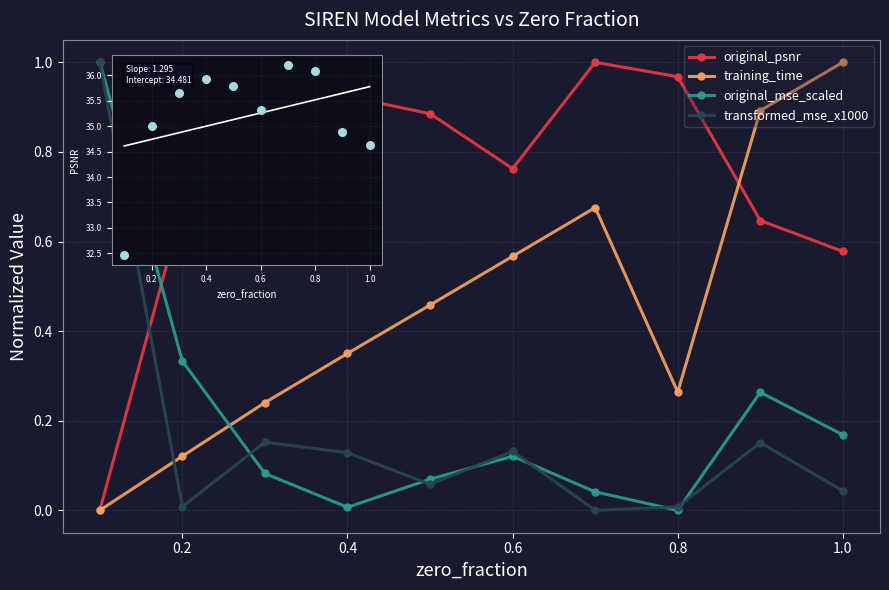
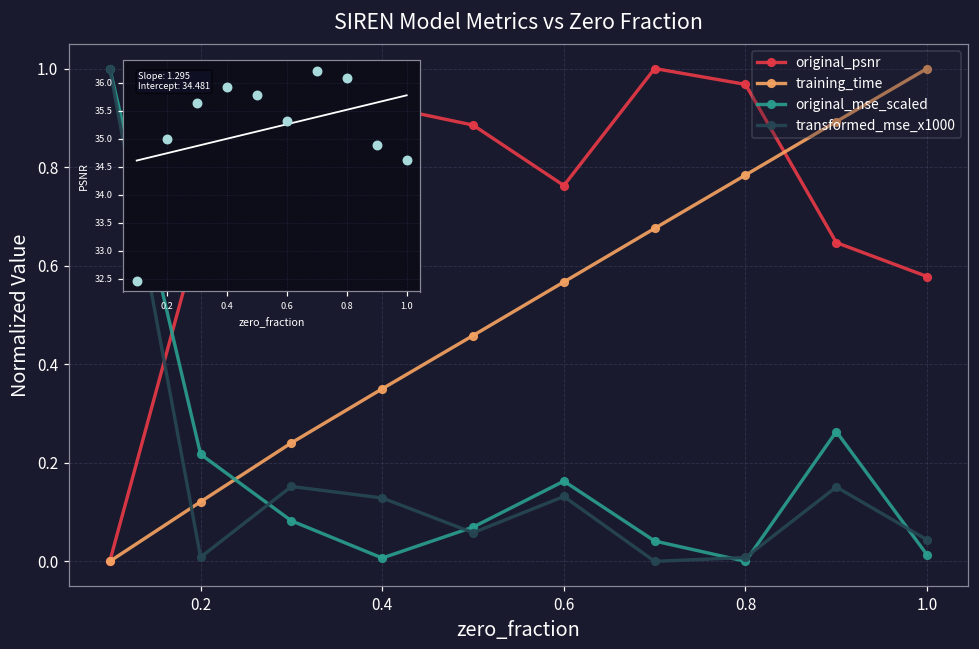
  {
    "SIREN Model Metrics vs Zero Fraction": {
      "original_psnr": {
        "0.2": 0.68,
        "0.4": 0.92,
        "0.6": 0.76,
        "0.8": 0.97,
        "1.0": 0.58
      },
      "training_time": {
        "0.2": 0.12,
        "0.4": 0.35,
        "0.6": 0.57,
-       "0.8": 0.26
+       "0.8": 0.78
      },
      "original_mse_scaled": {
-       "0.2": 0.33,
+       "0.2": 0.22,
        "0.4": 0.01,
-       "0.6": 0.12,
+       "0.6": 0.16,
        "0.8": 0.00,
-       "1.0": 0.17
+       "1.0": 0.01
      },
      "transformed_mse_x1000": {
        "0.2": 0.01,
        "0.4": 0.13,
        "0.6": 0.13,
        "0.8": 0.01,
        "1.0": 0.04
      }
    }
  }
